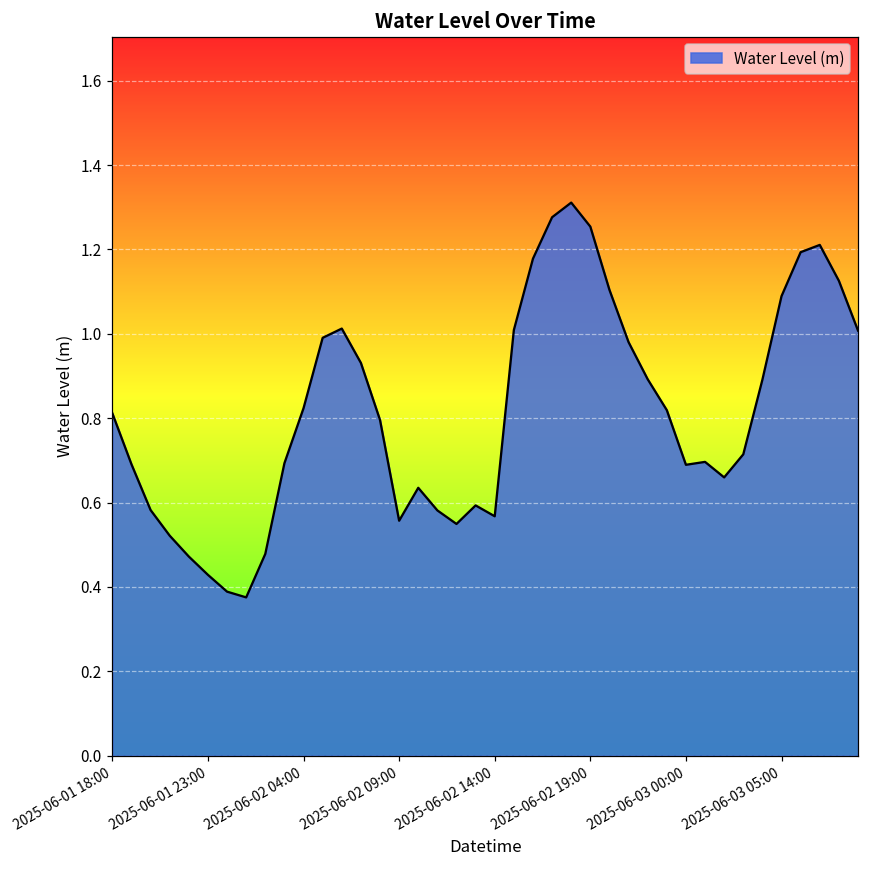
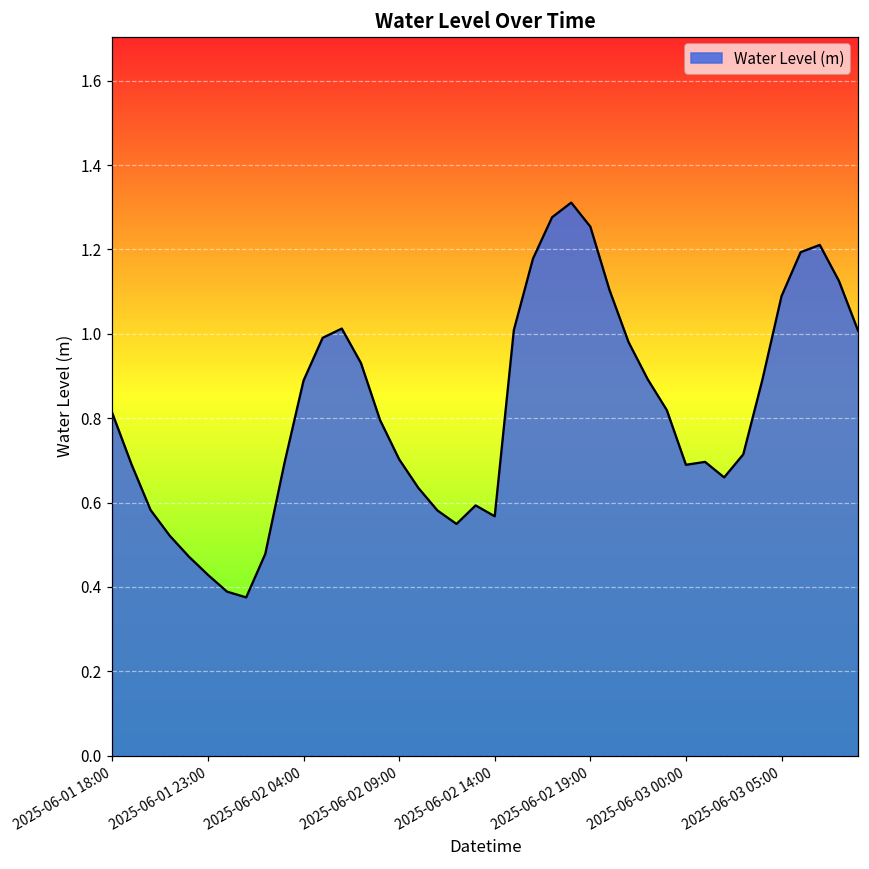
  {
    "2025-06-01 18:00": 0.81,
    "2025-06-01 23:00": 0.43,
-   "2025-06-02 04:00": 0.82,
-   "2025-06-02 09:00": 0.56,
+   "2025-06-02 04:00": 0.89,
+   "2025-06-02 09:00": 0.70,
    "2025-06-02 14:00": 0.57,
    "2025-06-02 19:00": 1.25,
    "2025-06-03 00:00": 0.69,
    "2025-06-03 05:00": 1.09
  }
